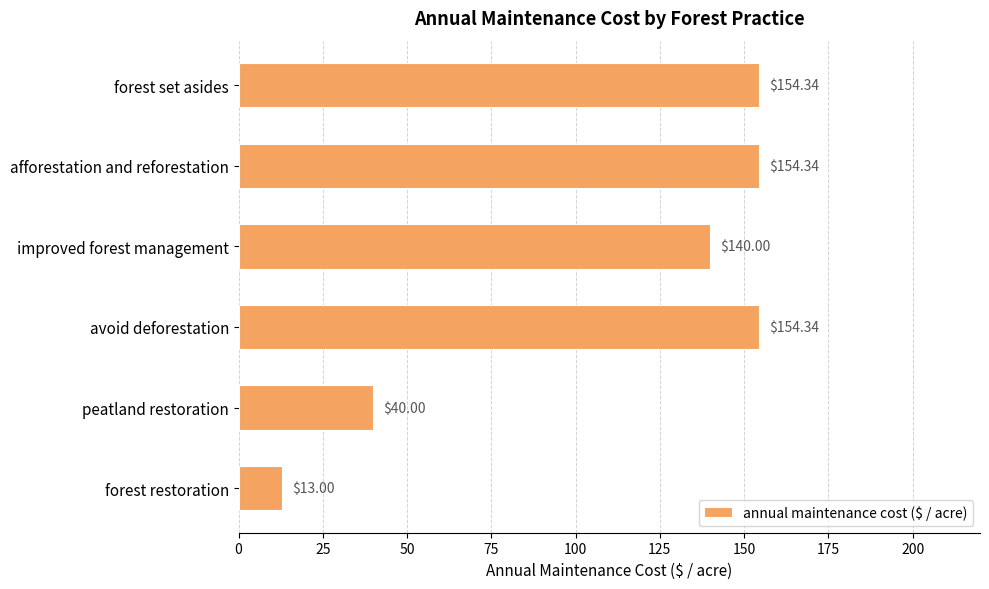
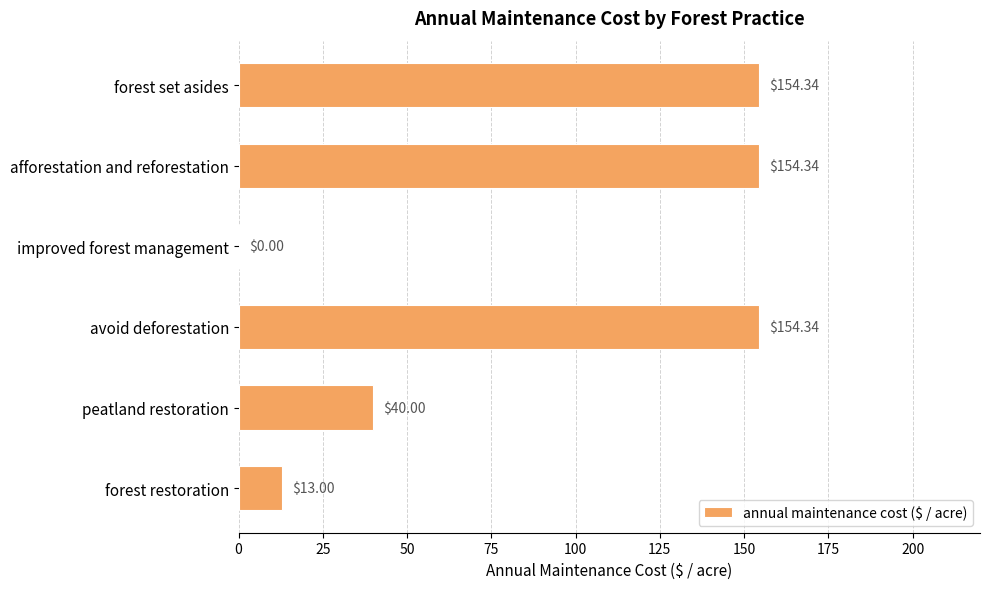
  {
    "forest set asides": "$154.34",
    "afforestation and reforestation": "$154.34",
-   "improved forest management": "$140.00",
+   "improved forest management": "$0.00",
    "avoid deforestation": "$154.34",
    "peatland restoration": "$40.00",
    "forest restoration": "$13.00"
  }
